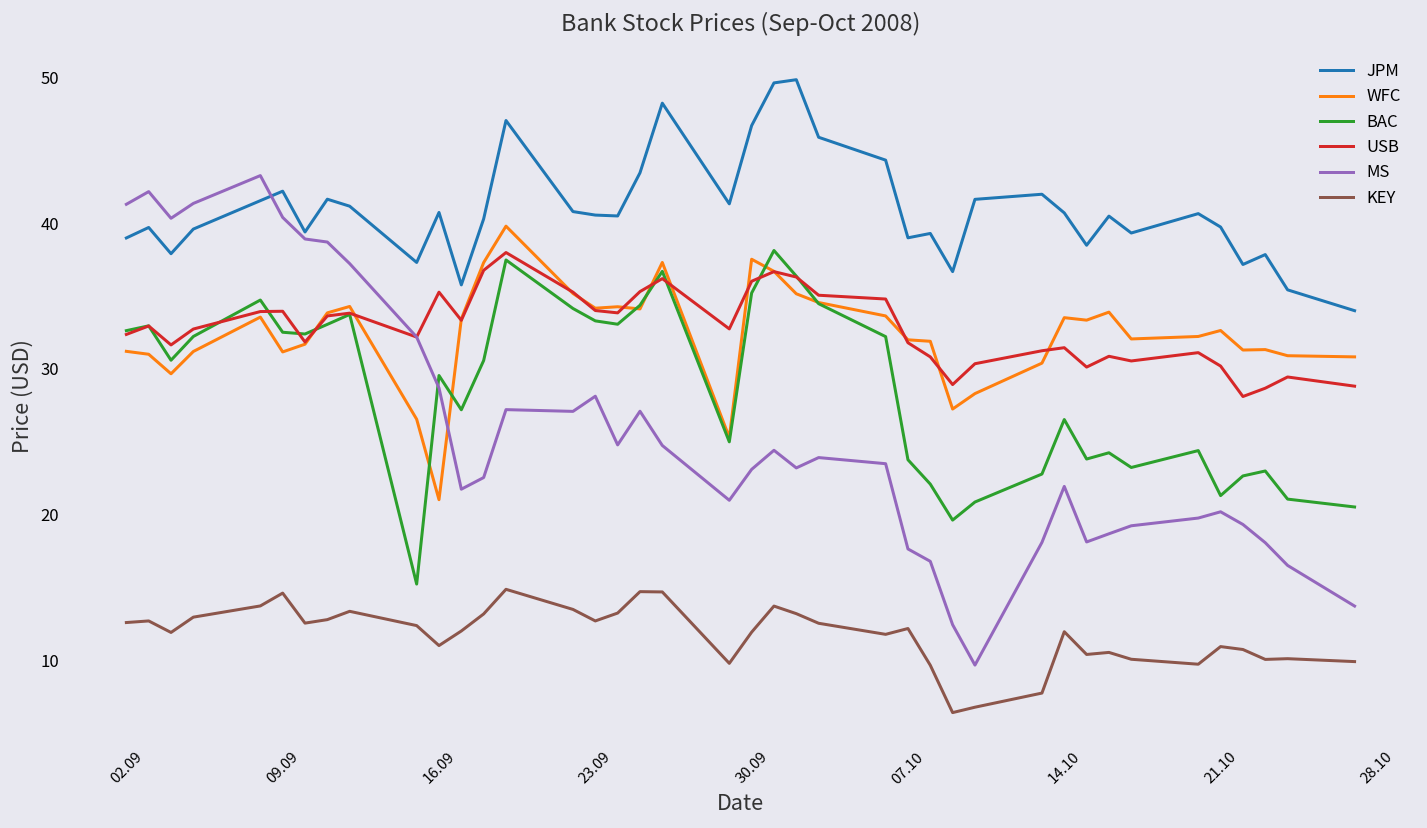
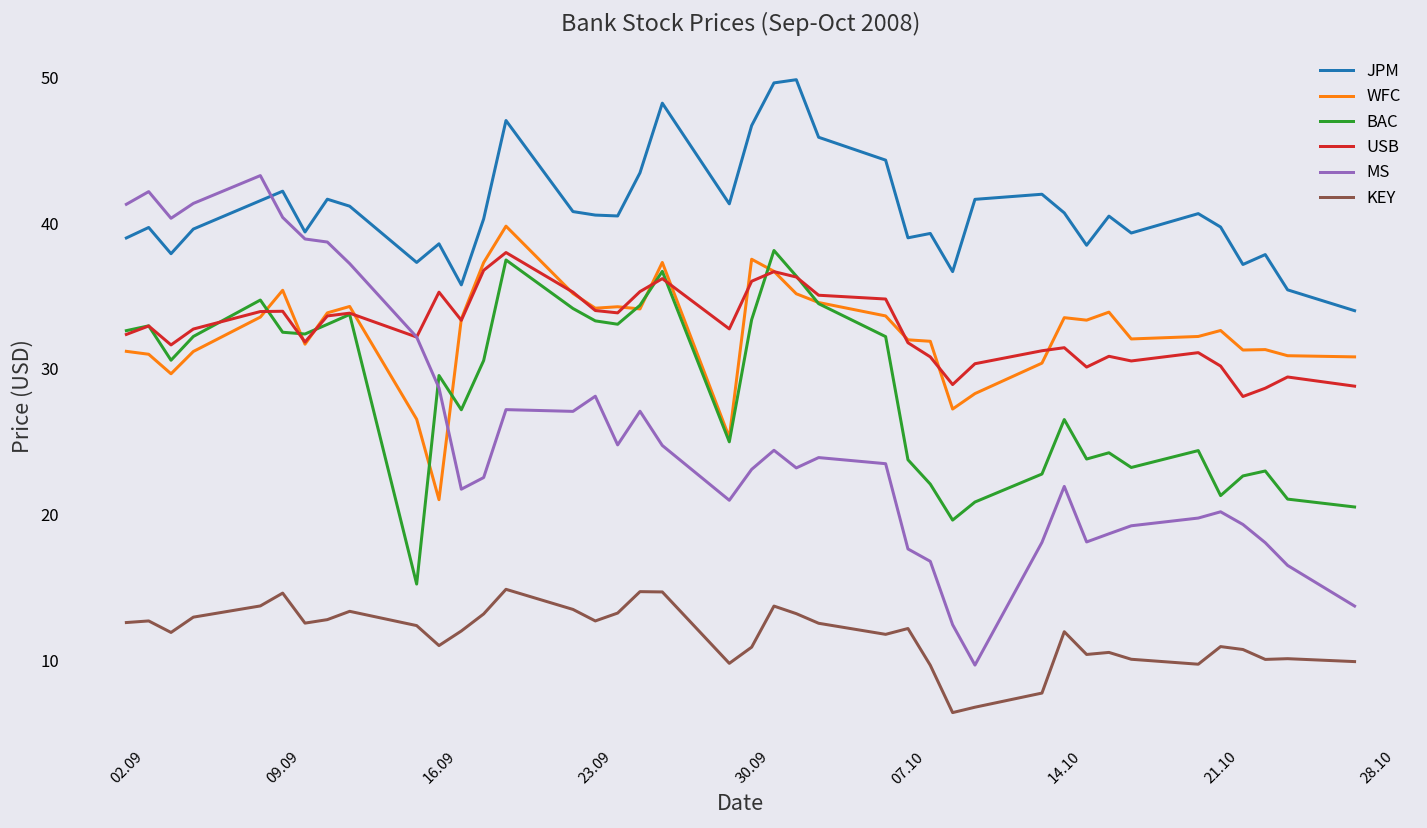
  {
    "JPM": {
      "02.09": 39.0,
      "09.09": 42.2,
-     "16.09": 40.7,
+     "16.09": 38.6,
      "23.09": 40.6,
      "30.09": 46.7,
      "07.10": 39.0,
      "14.10": 40.7,
      "21.10": 39.7
    },
    "WFC": {
      "02.09": 31.2,
-     "09.09": 31.2,
+     "09.09": 35.4,
      "16.09": 21.0,
      "30.09": 37.5,
      "14.10": 33.5,
      "21.10": 32.6
    },
    "BAC": {
      "02.09": 32.6,
      "09.09": 32.5,
      "16.09": 29.6,
      "23.09": 33.3,
-     "30.09": 35.2,
+     "30.09": 33.4,
      "07.10": 23.8,
      "14.10": 26.5,
      "21.10": 21.3
    },
    "USB": {
      "02.09": 32.4,
      "09.09": 34.0,
      "16.09": 35.3,
      "30.09": 36.0,
      "14.10": 31.5,
      "21.10": 30.2
    },
    "MS": {
      "02.09": 41.3,
      "09.09": 40.4,
      "16.09": 28.7,
      "23.09": 28.1,
      "30.09": 23.1,
      "07.10": 17.7,
      "14.10": 21.9,
      "21.10": 20.2
    },
    "KEY": {
      "02.09": 12.6,
      "09.09": 14.6,
      "16.09": 11.0,
      "23.09": 12.7,
-     "30.09": 11.9,
+     "30.09": 10.9,
      "07.10": 12.2,
      "14.10": 12.0,
      "21.10": 11.0
    }
  }
